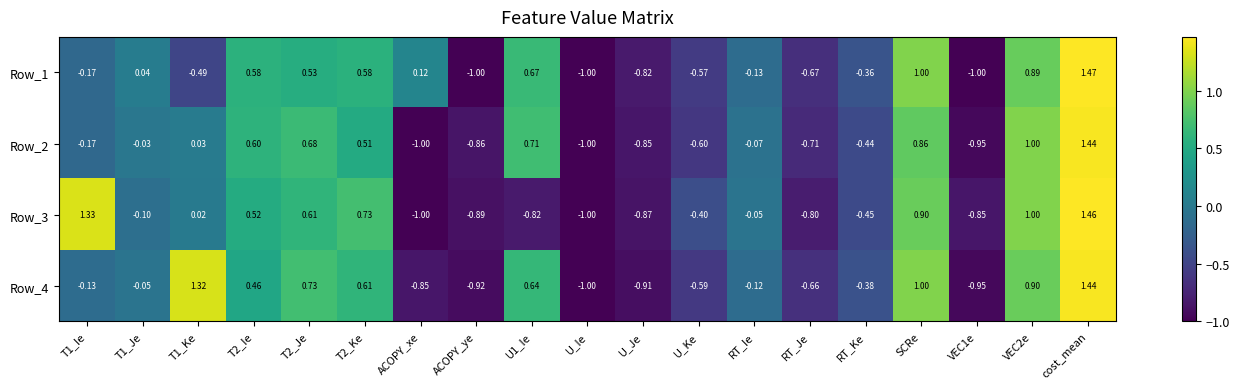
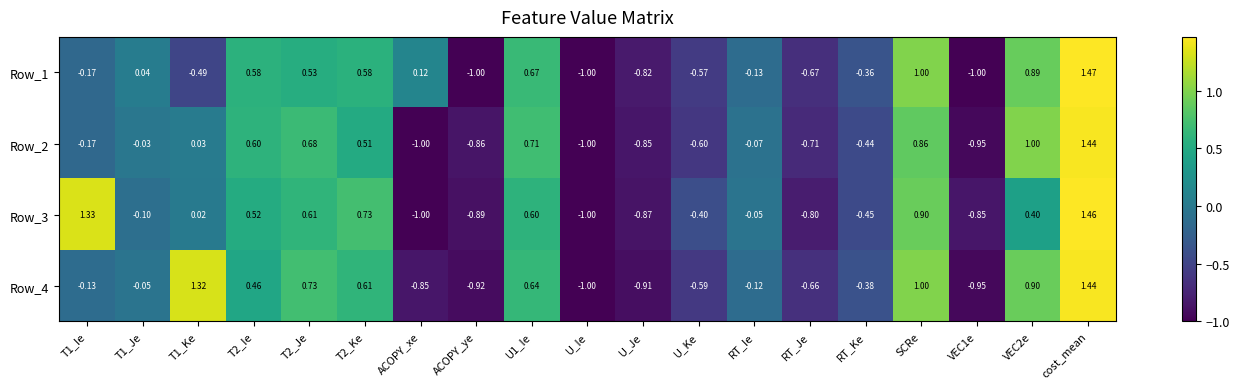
  {
    "Row_1": {
      "T1_Ie": -0.17,
      "T1_Je": 0.04,
      "T1_Ke": -0.49,
      "T2_Ie": 0.58,
      "T2_Je": 0.53,
      "T2_Ke": 0.58,
      "ACOPY_xe": 0.12,
      "ACOPY_ye": -1.00,
      "U1_Ie": 0.67,
      "U_Ie": -1.00,
      "U_Je": -0.82,
      "U_Ke": -0.57,
      "RT_Ie": -0.13,
      "RT_Je": -0.67,
      "RT_Ke": -0.36,
      "SCRe": 1.00,
      "VEC1e": -1.00,
      "VEC2e": 0.89,
      "cost_mean": 1.47
    },
    "Row_2": {
      "T1_Ie": -0.17,
      "T1_Je": -0.03,
      "T1_Ke": 0.03,
      "T2_Ie": 0.60,
      "T2_Je": 0.68,
      "T2_Ke": 0.51,
      "ACOPY_xe": -1.00,
      "ACOPY_ye": -0.86,
      "U1_Ie": 0.71,
      "U_Ie": -1.00,
      "U_Je": -0.85,
      "U_Ke": -0.60,
      "RT_Ie": -0.07,
      "RT_Je": -0.71,
      "RT_Ke": -0.44,
      "SCRe": 0.86,
      "VEC1e": -0.95,
      "VEC2e": 1.00,
      "cost_mean": 1.44
    },
    "Row_3": {
      "T1_Ie": 1.33,
      "T1_Je": -0.10,
      "T1_Ke": 0.02,
      "T2_Ie": 0.52,
      "T2_Je": 0.61,
      "T2_Ke": 0.73,
      "ACOPY_xe": -1.00,
      "ACOPY_ye": -0.89,
-     "U1_Ie": -0.82,
+     "U1_Ie": 0.60,
      "U_Ie": -1.00,
      "U_Je": -0.87,
      "U_Ke": -0.40,
      "RT_Ie": -0.05,
      "RT_Je": -0.80,
      "RT_Ke": -0.45,
      "SCRe": 0.90,
      "VEC1e": -0.85,
-     "VEC2e": 1.00,
+     "VEC2e": 0.40,
      "cost_mean": 1.46
    },
    "Row_4": {
      "T1_Ie": -0.13,
      "T1_Je": -0.05,
      "T1_Ke": 1.32,
      "T2_Ie": 0.46,
      "T2_Je": 0.73,
      "T2_Ke": 0.61,
      "ACOPY_xe": -0.85,
      "ACOPY_ye": -0.92,
      "U1_Ie": 0.64,
      "U_Ie": -1.00,
      "U_Je": -0.91,
      "U_Ke": -0.59,
      "RT_Ie": -0.12,
      "RT_Je": -0.66,
      "RT_Ke": -0.38,
      "SCRe": 1.00,
      "VEC1e": -0.95,
      "VEC2e": 0.90,
      "cost_mean": 1.44
    }
  }
